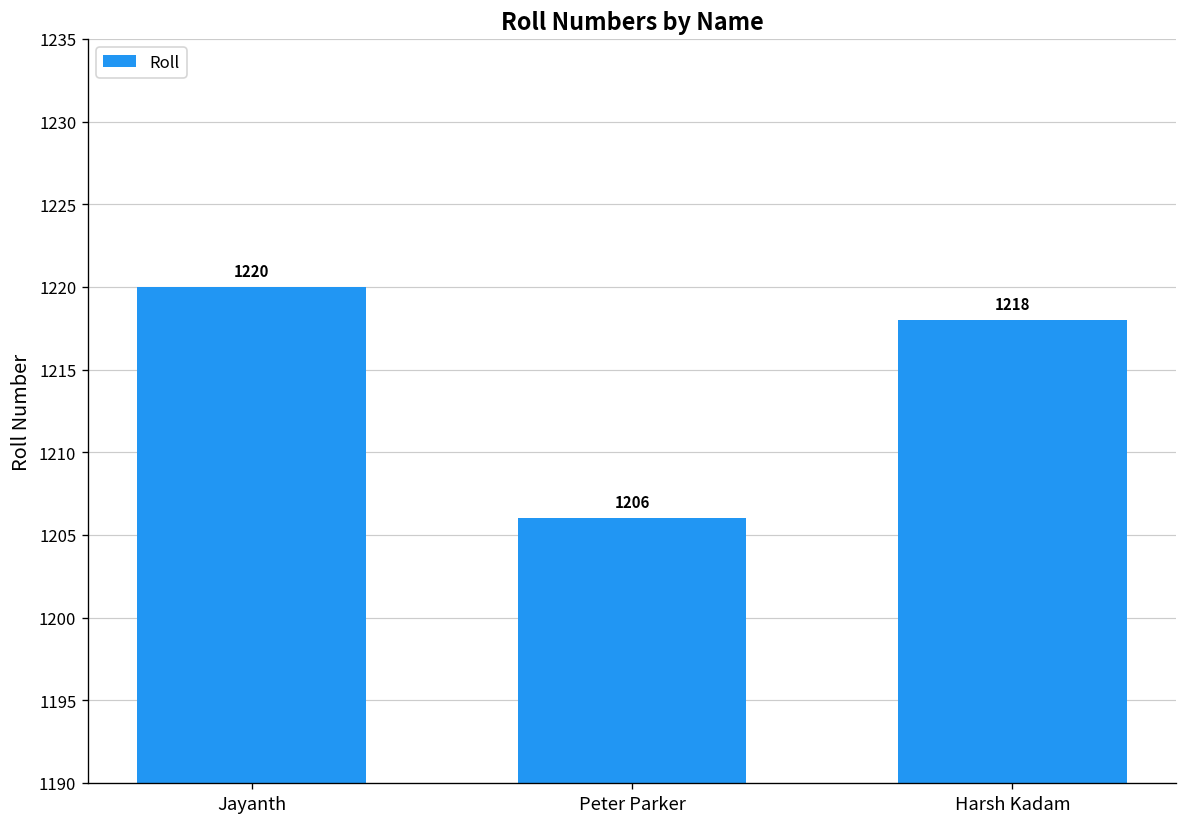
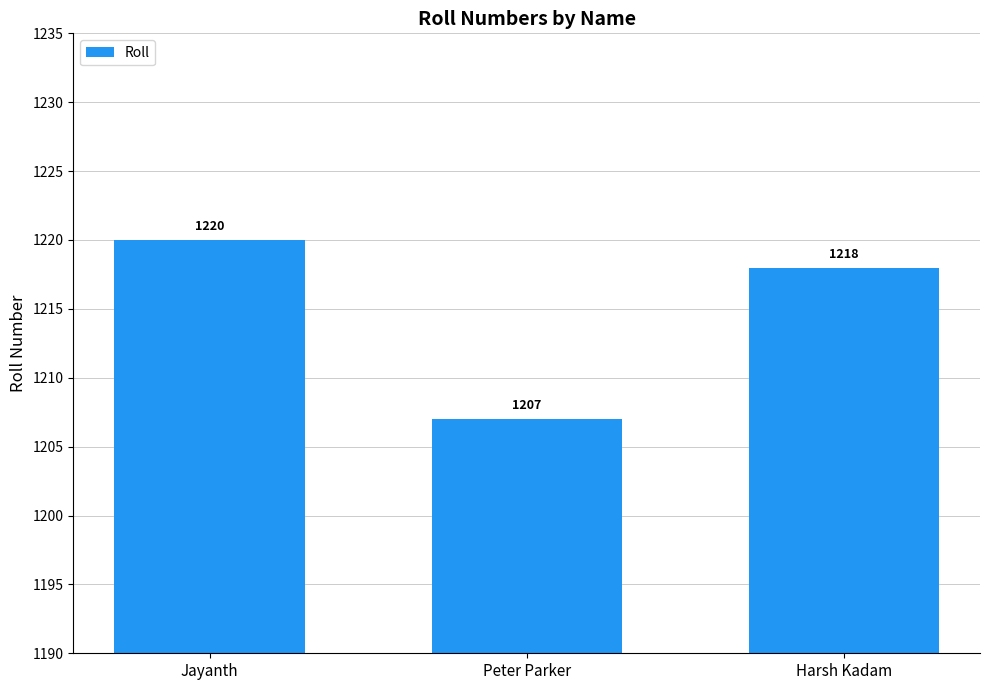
  {
    "Jayanth": 1220,
-   "Peter Parker": 1206,
+   "Peter Parker": 1207,
    "Harsh Kadam": 1218
  }
